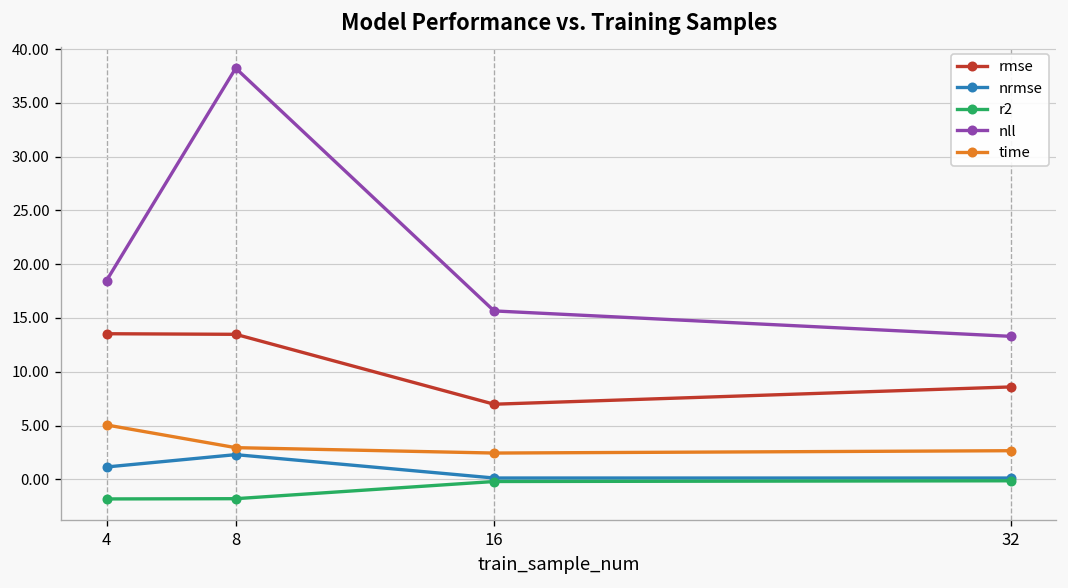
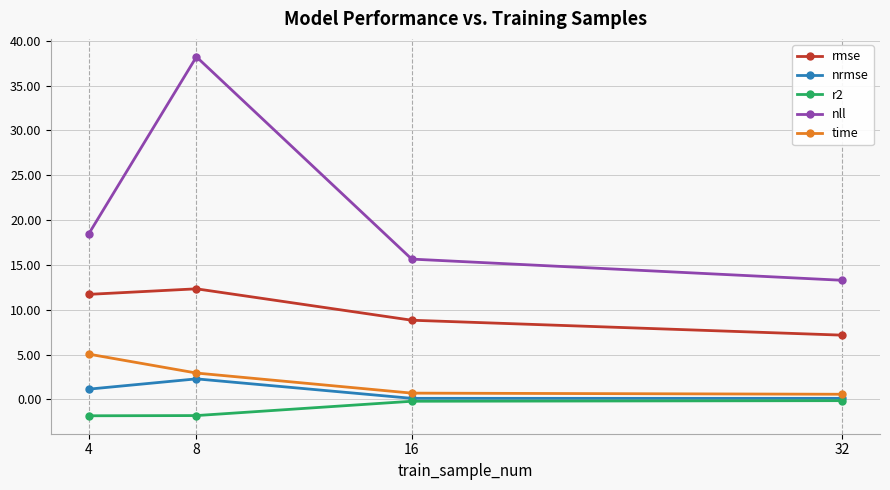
  {
    "rmse": {
-     "4": 14,
-     "8": 13,
-     "16": 7,
-     "32": 9
+     "4": 12,
+     "8": 12,
+     "16": 9,
+     "32": 7
    },
    "nrmse": {
      "4": 1,
      "8": 2,
      "16": 0
    },
    "r2": {
      "4": -2,
      "8": -2,
      "16": 0
    },
    "nll": {
      "4": 18,
      "8": 38,
      "16": 16,
      "32": 13
    },
    "time": {
      "4": 5,
      "8": 3,
-     "16": 2,
-     "32": 3
+     "16": 1,
+     "32": 1
    }
  }
